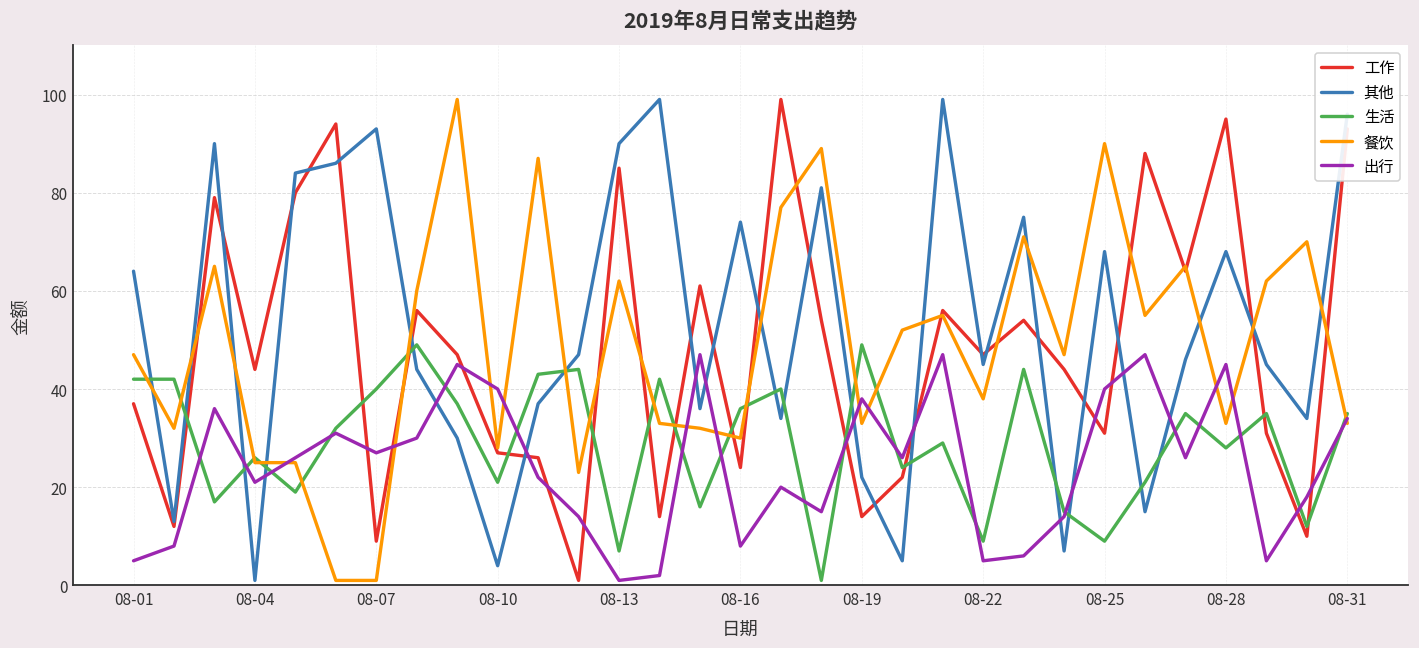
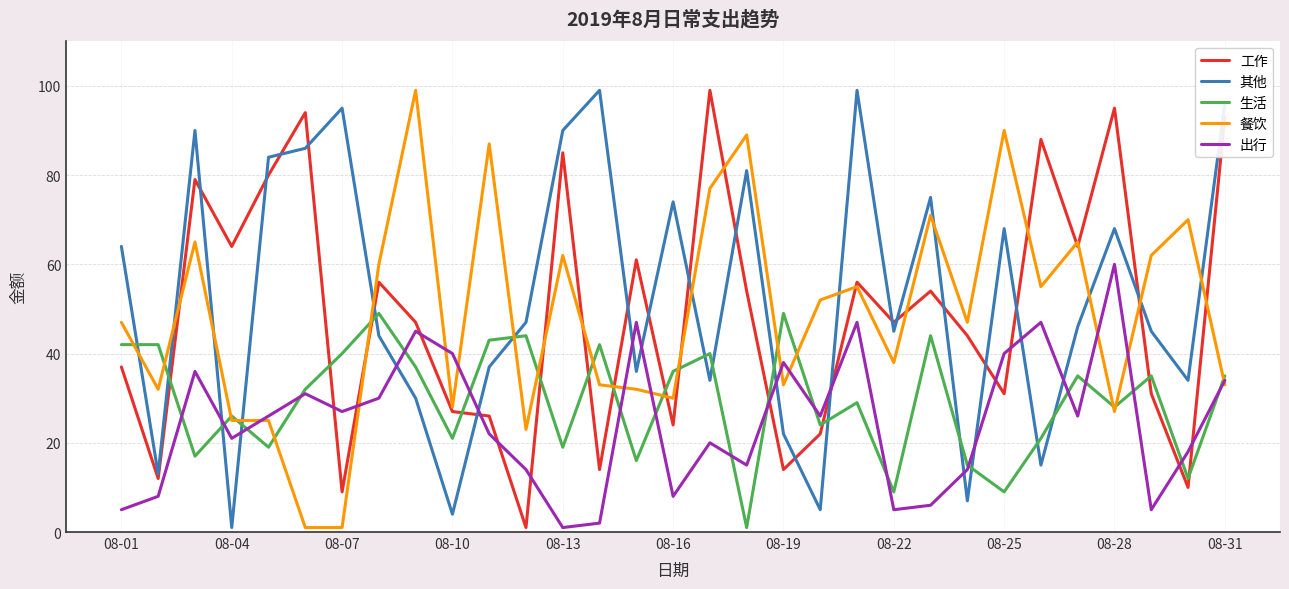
  {
    "工作": {
      "08-01": 37,
-     "08-04": 44,
+     "08-04": 64,
      "08-07": 9,
      "08-10": 27,
      "08-13": 85,
      "08-16": 24,
      "08-19": 14,
      "08-22": 47,
      "08-25": 31,
      "08-28": 95
    },
    "其他": {
      "08-01": 64,
      "08-04": 1,
-     "08-07": 93,
+     "08-07": 95,
      "08-10": 4,
      "08-13": 90,
      "08-16": 74,
      "08-19": 22,
      "08-22": 45,
      "08-25": 68,
      "08-28": 68
    },
    "生活": {
      "08-01": 42,
      "08-04": 26,
      "08-07": 40,
      "08-10": 21,
-     "08-13": 7,
+     "08-13": 19,
      "08-16": 36,
      "08-19": 49,
      "08-22": 9,
      "08-25": 9,
      "08-28": 28,
      "08-31": 35
    },
    "餐饮": {
      "08-01": 47,
      "08-04": 25,
      "08-07": 1,
      "08-10": 28,
      "08-13": 62,
      "08-16": 30,
      "08-19": 33,
      "08-22": 38,
      "08-25": 90,
-     "08-28": 33,
+     "08-28": 27,
      "08-31": 33
    },
    "出行": {
      "08-01": 5,
      "08-04": 21,
      "08-07": 27,
      "08-10": 40,
      "08-13": 1,
      "08-16": 8,
      "08-19": 38,
      "08-22": 5,
      "08-25": 40,
-     "08-28": 45,
+     "08-28": 60,
      "08-31": 34
    }
  }
